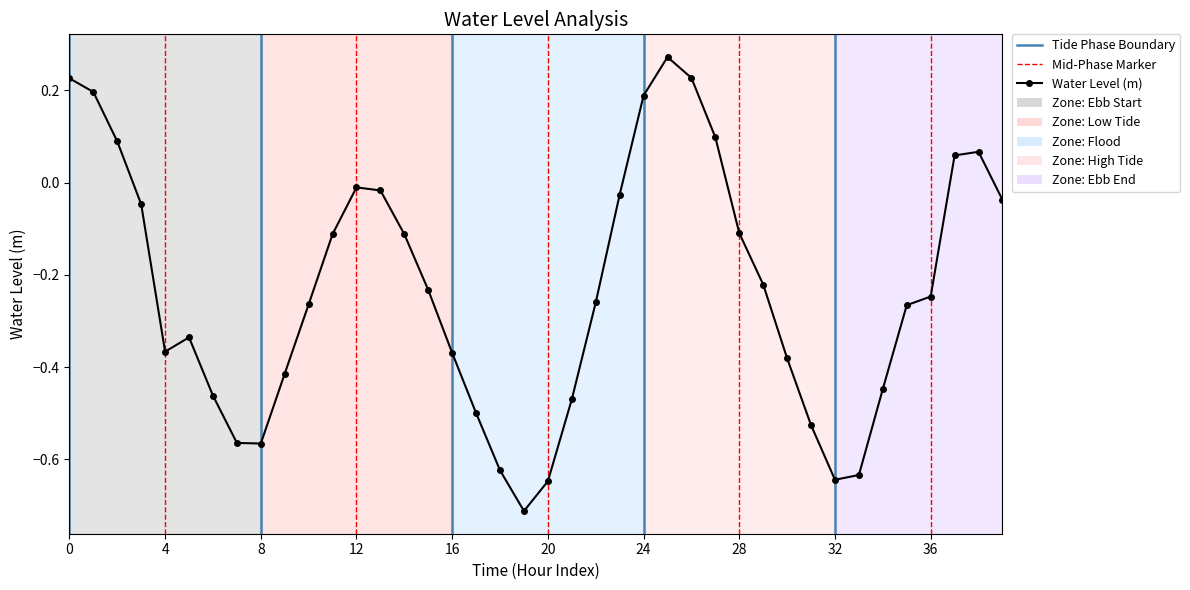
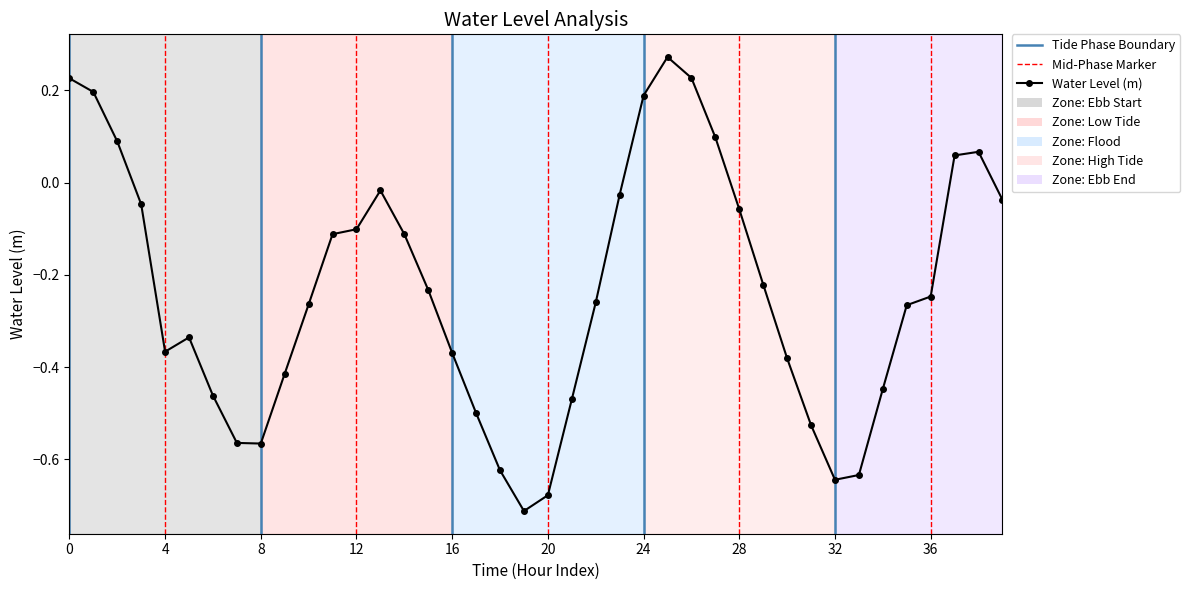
  {
    "0": 0.23,
    "4": -0.37,
    "8": -0.57,
-   "12": -0.01,
+   "12": -0.10,
    "16": -0.37,
-   "20": -0.65,
+   "20": -0.68,
    "24": 0.19,
-   "28": -0.11,
+   "28": -0.06,
    "32": -0.64,
    "36": -0.25
  }
